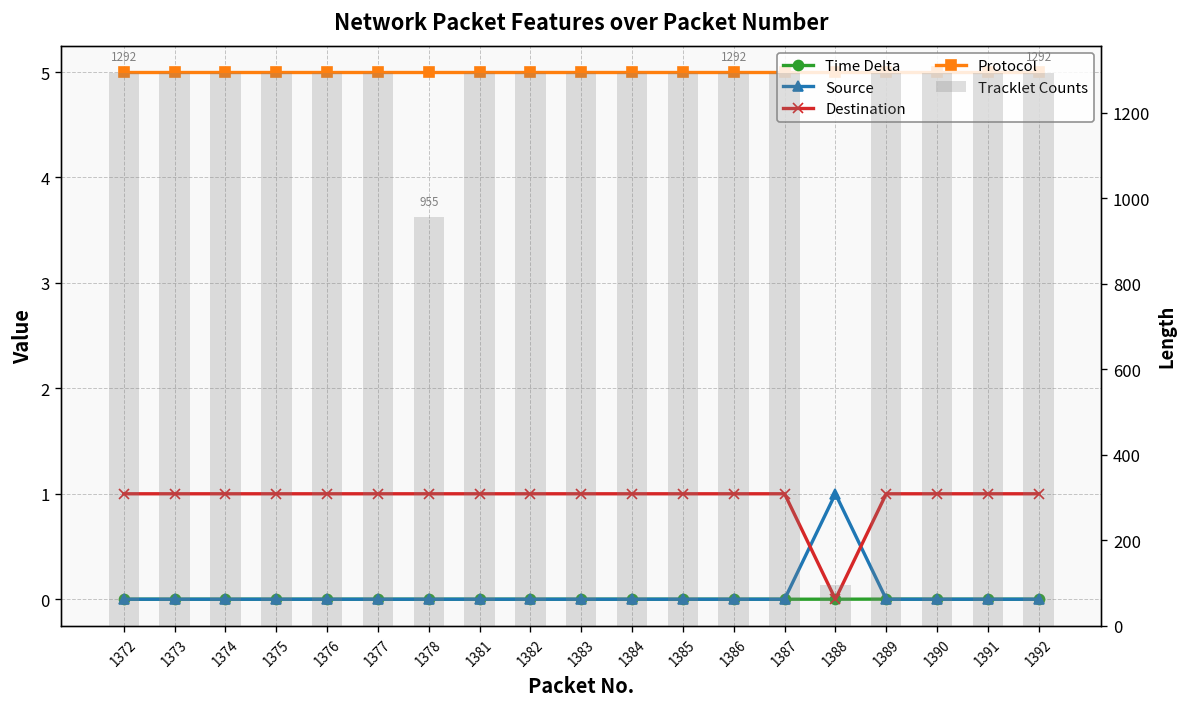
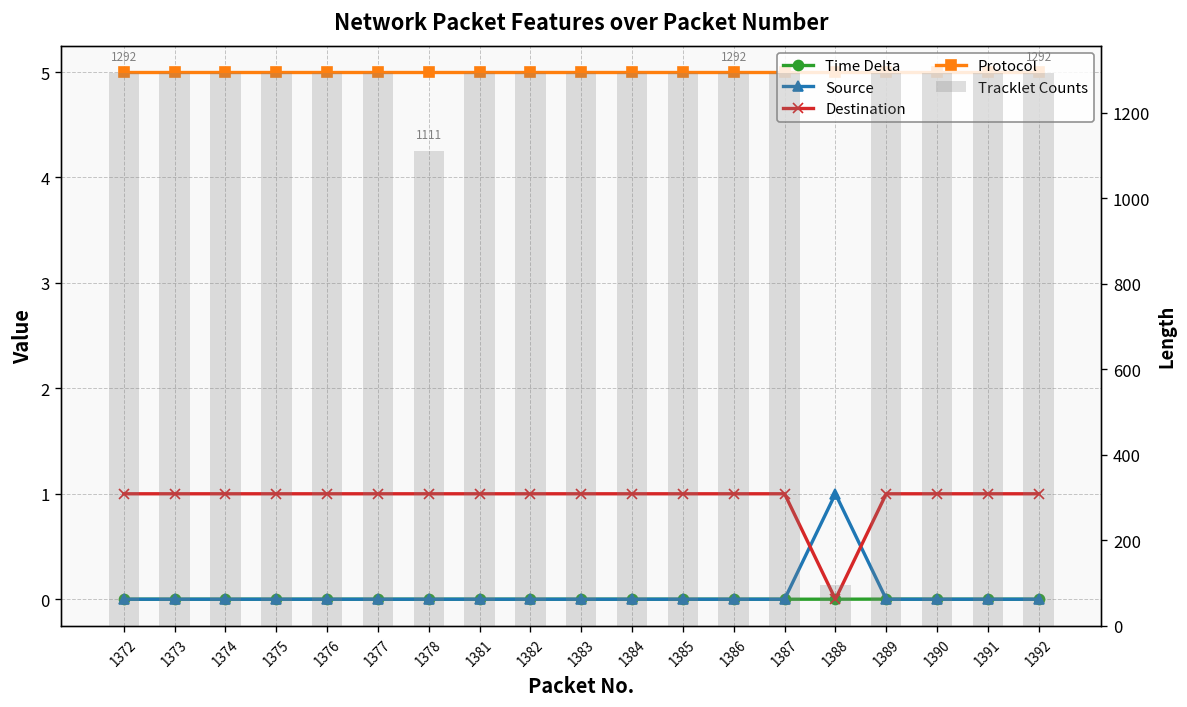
  {
    "Tracklet Counts": {
      "1372": 1292,
-     "1378": 955,
+     "1378": 1111,
      "1386": 1292
    }
  }
